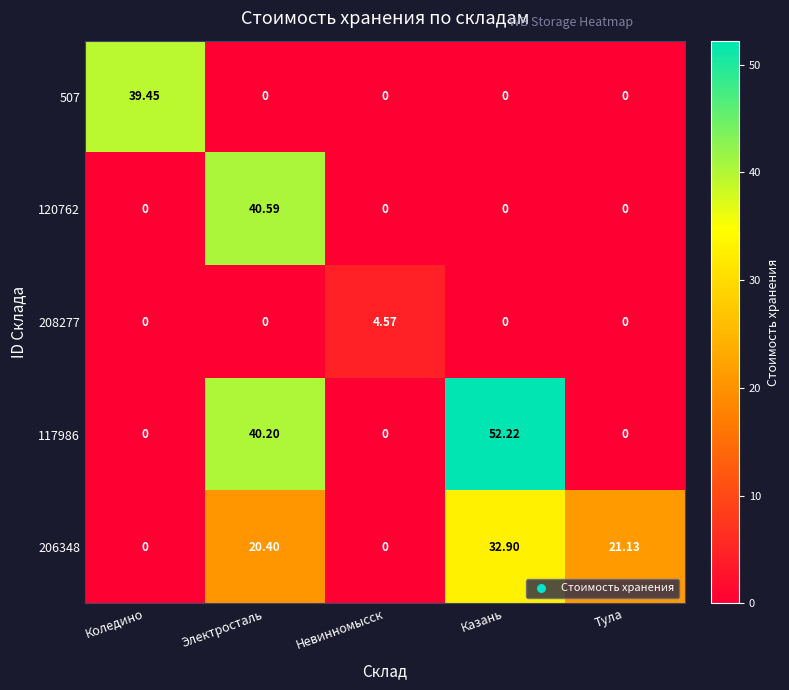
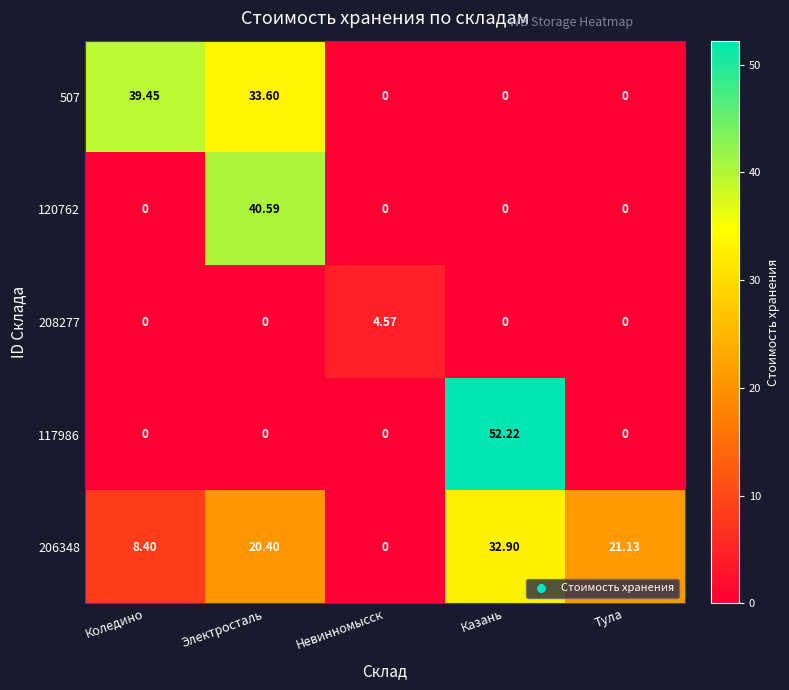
  {
    "507": {
      "Коледино": 39.45,
-     "Электросталь": 0,
+     "Электросталь": 33.60,
      "Невинномысск": 0,
      "Казань": 0,
      "Тула": 0
    },
    "120762": {
      "Коледино": 0,
      "Электросталь": 40.59,
      "Невинномысск": 0,
      "Казань": 0,
      "Тула": 0
    },
    "208277": {
      "Коледино": 0,
      "Электросталь": 0,
      "Невинномысск": 4.57,
      "Казань": 0,
      "Тула": 0
    },
    "117986": {
      "Коледино": 0,
-     "Электросталь": 40.20,
+     "Электросталь": 0,
      "Невинномысск": 0,
      "Казань": 52.22,
      "Тула": 0
    },
    "206348": {
-     "Коледино": 0,
+     "Коледино": 8.40,
      "Электросталь": 20.40,
      "Невинномысск": 0,
      "Казань": 32.90,
      "Тула": 21.13
    }
  }
